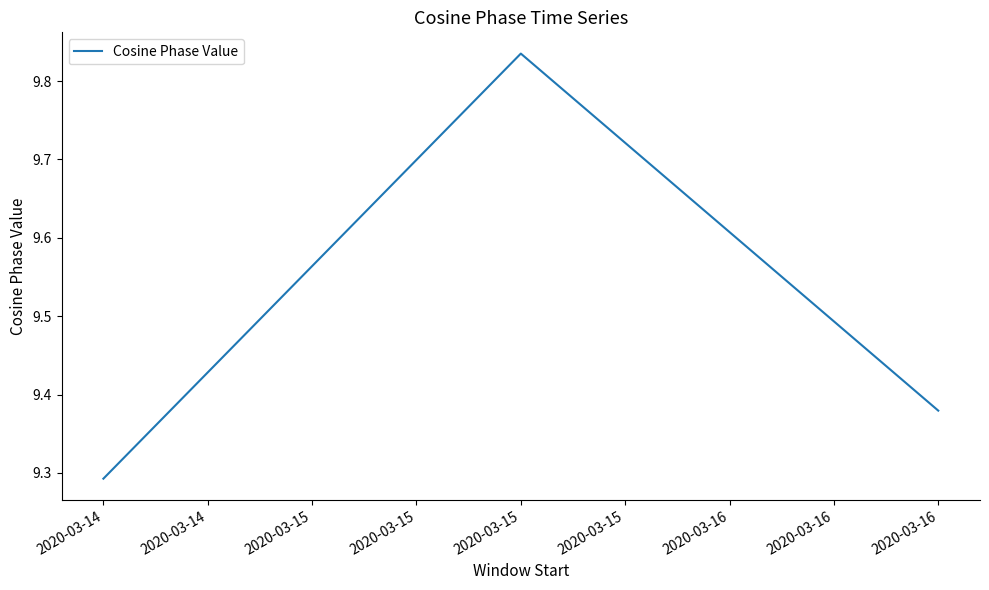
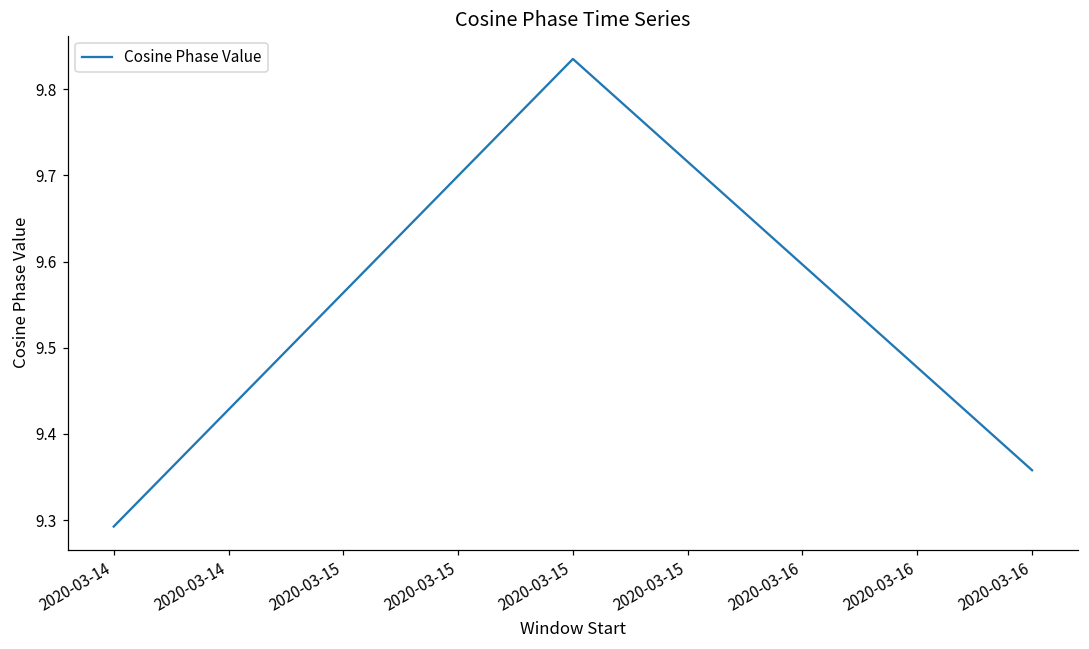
  {
    "2020-03-14": 9.29,
    "2020-03-15": 9.84,
-   "2020-03-16": 9.38
+   "2020-03-16": 9.36
  }
